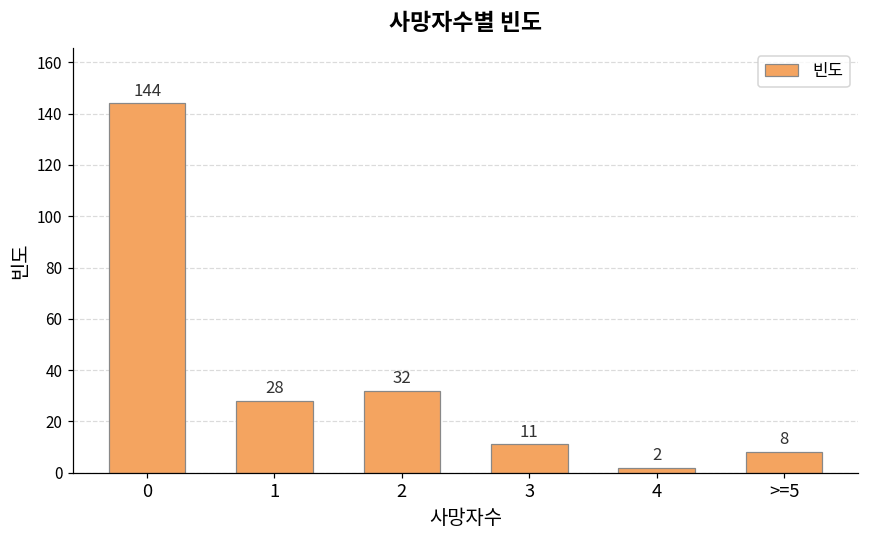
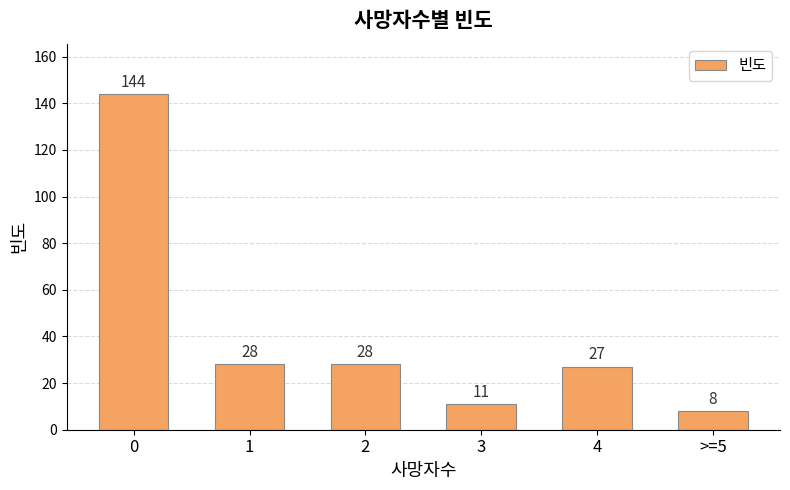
  {
    "0": 144,
    "1": 28,
-   "2": 32,
+   "2": 28,
    "3": 11,
-   "4": 2,
+   "4": 27,
    ">=5": 8
  }
